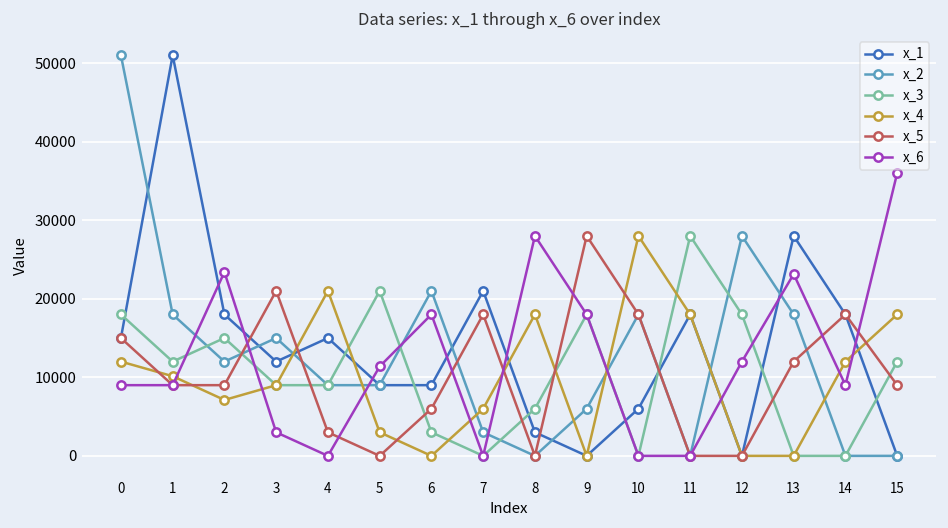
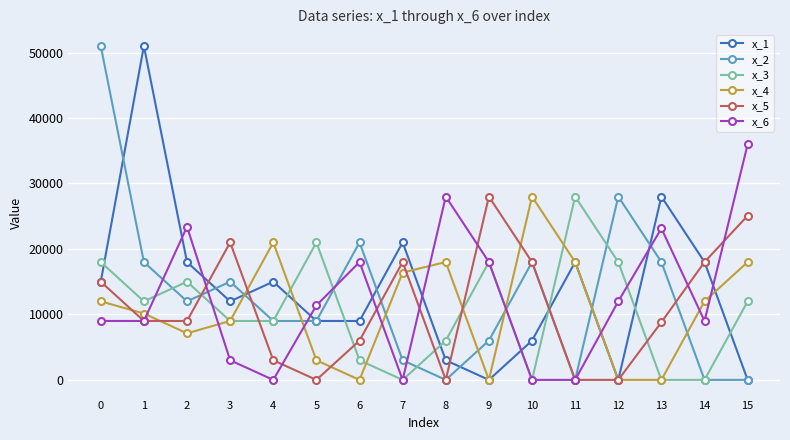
  {
    "x_4": {
      "0": 12000,
      "1": 10000,
      "2": 7000,
      "4": 21000,
      "5": 3000,
      "6": 0,
-     "7": 6000,
+     "7": 16000,
      "8": 18000,
      "10": 28000,
      "14": 12000,
      "15": 18000
    },
    "x_5": {
      "2": 9000,
      "3": 21000,
      "4": 3000,
      "5": 0,
      "6": 6000,
      "7": 18000,
      "9": 28000,
-     "13": 12000,
-     "15": 9000
+     "13": 9000,
+     "15": 25000
    },
    "x_6": {
      "0": 9000,
      "2": 23000,
      "3": 3000,
      "4": 0,
      "5": 11000,
      "6": 18000,
      "8": 28000,
      "12": 12000,
      "13": 23000,
      "14": 9000,
      "15": 36000
    }
  }
